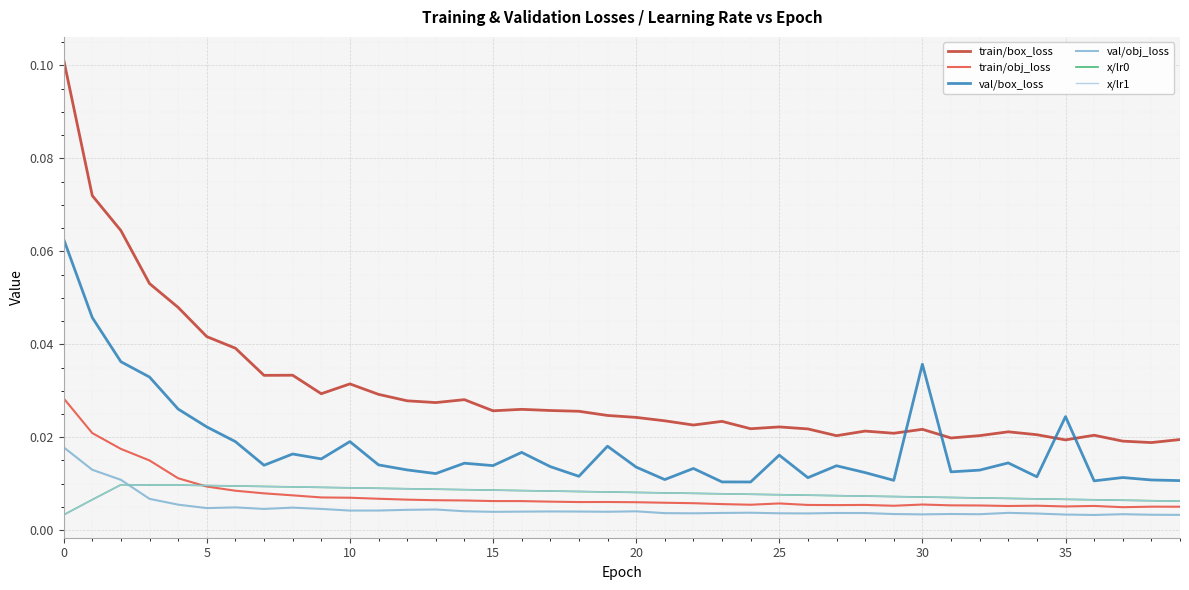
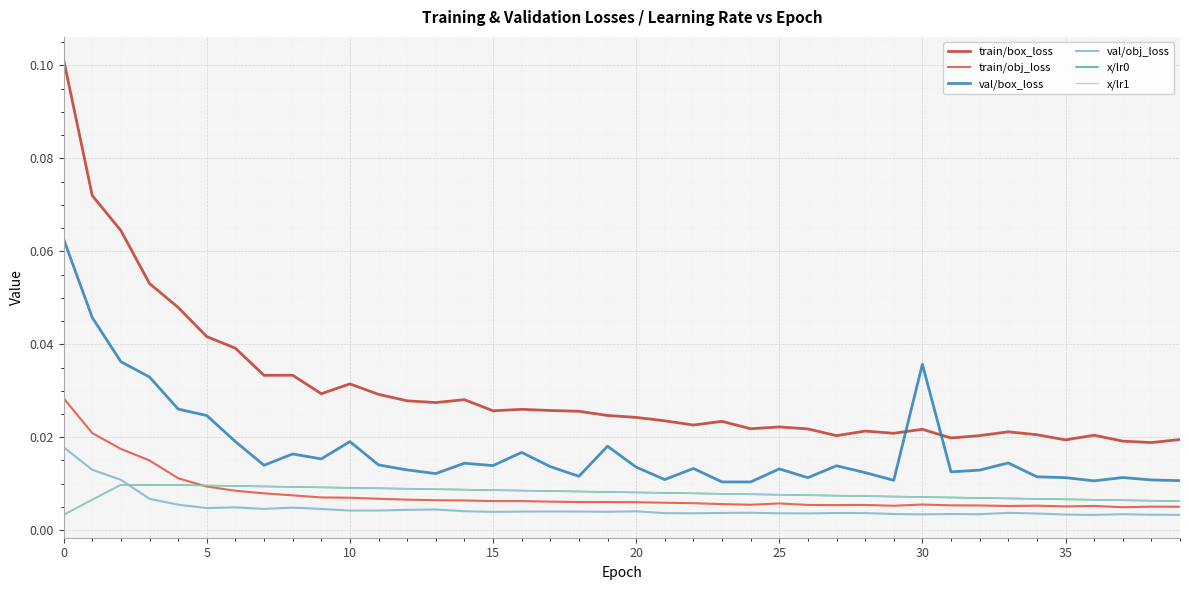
  {
    "val/box_loss": {
      "0": 0.063,
-     "5": 0.022,
+     "5": 0.025,
      "10": 0.019,
      "15": 0.014,
      "20": 0.014,
-     "25": 0.016,
+     "25": 0.013,
      "30": 0.036,
-     "35": 0.024
+     "35": 0.011
    }
  }
